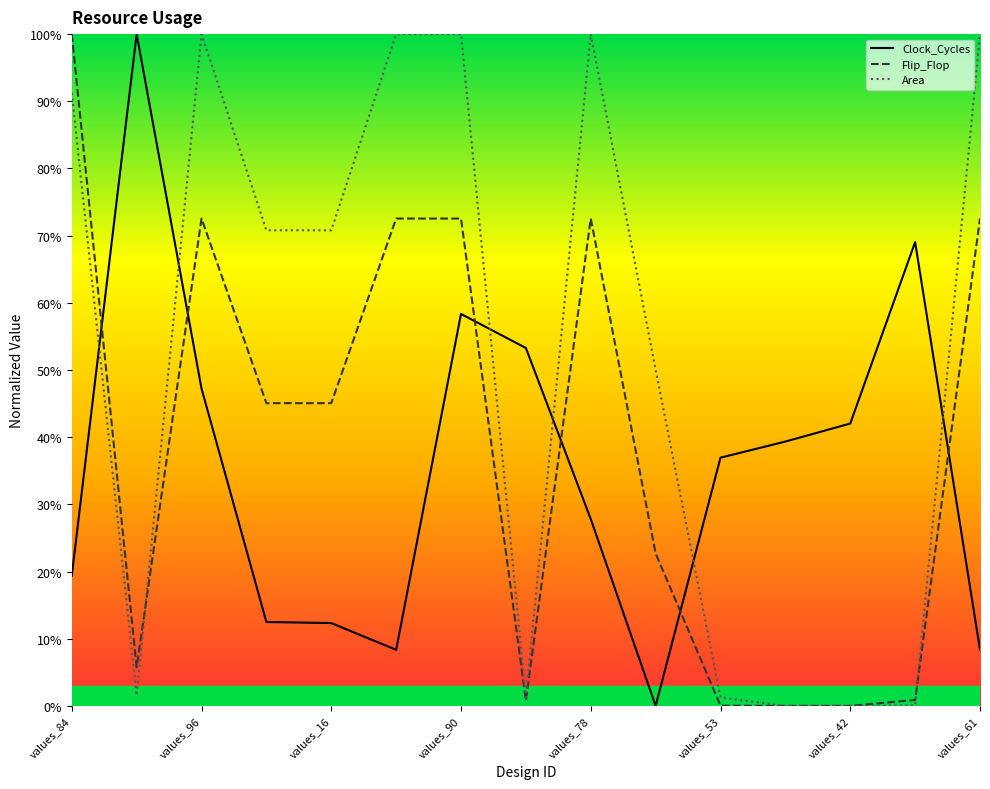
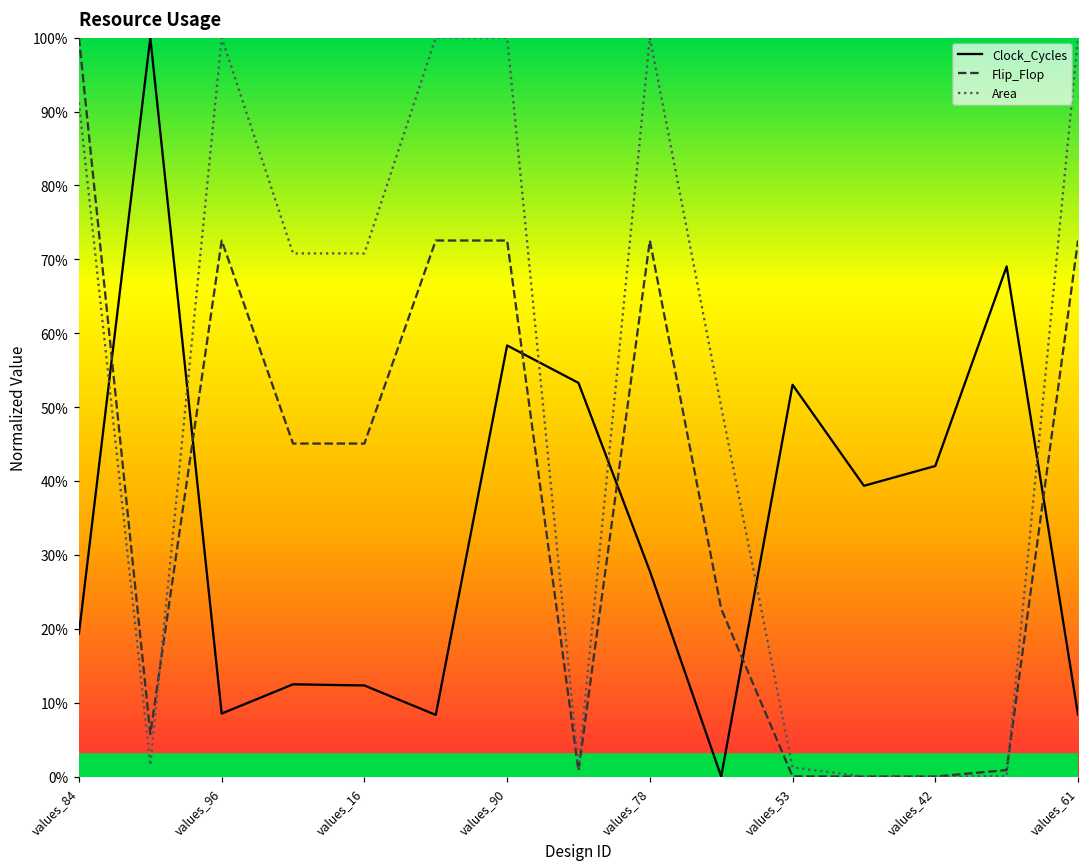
  {
    "Clock_Cycles": {
      "values_84": "19%",
-     "values_96": "47%",
+     "values_96": "9%",
      "values_16": "12%",
      "values_90": "58%",
      "values_78": "28%",
-     "values_53": "37%",
+     "values_53": "53%",
      "values_42": "42%",
      "values_61": "8%"
    }
  }
